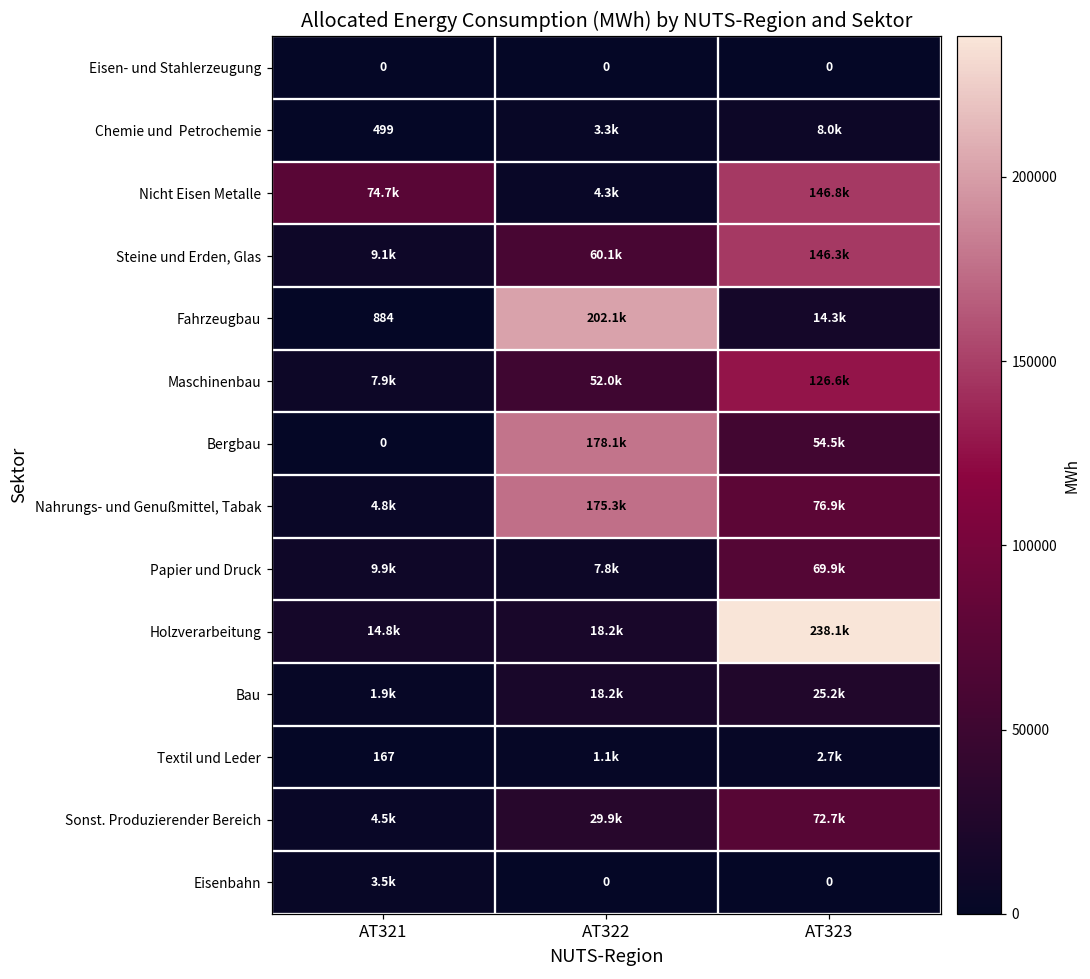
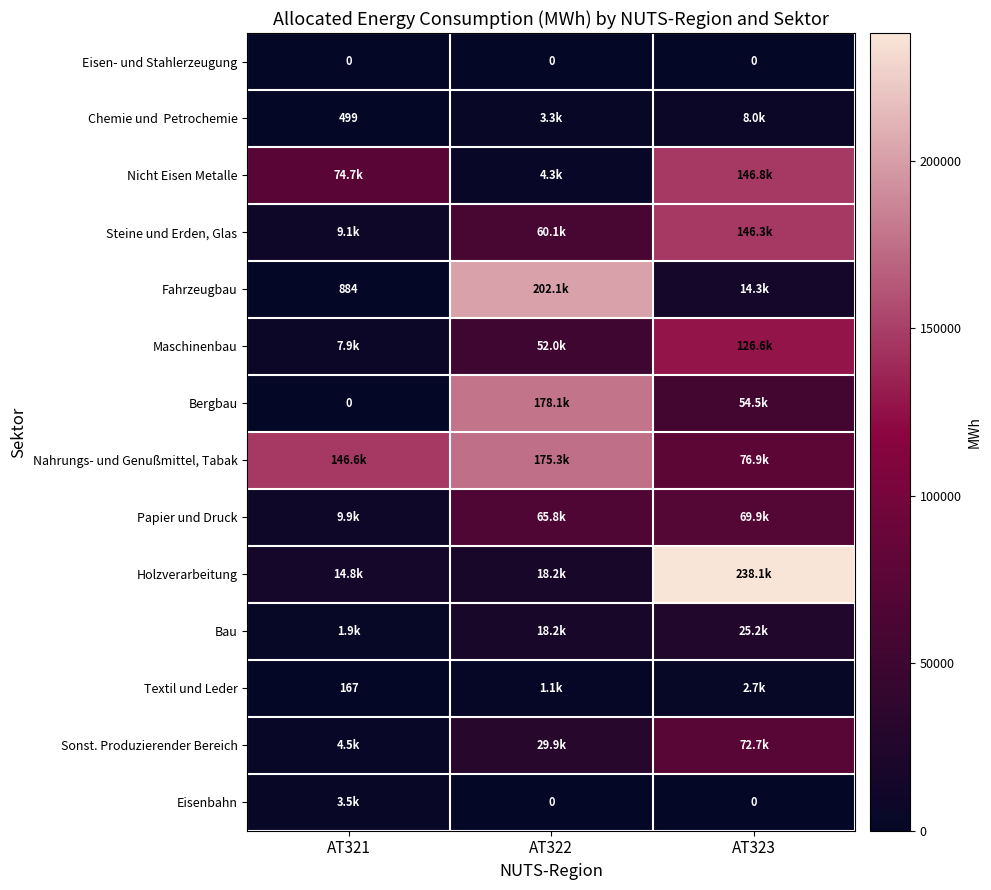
  {
    "Eisen- und Stahlerzeugung": {
      "AT321": "0",
      "AT322": "0",
      "AT323": "0"
    },
    "Chemie und Petrochemie": {
      "AT321": "499",
      "AT322": "3.3k",
      "AT323": "8.0k"
    },
    "Nicht Eisen Metalle": {
      "AT321": "74.7k",
      "AT322": "4.3k",
      "AT323": "146.8k"
    },
    "Steine und Erden, Glas": {
      "AT321": "9.1k",
      "AT322": "60.1k",
      "AT323": "146.3k"
    },
    "Fahrzeugbau": {
      "AT321": "884",
      "AT322": "202.1k",
      "AT323": "14.3k"
    },
    "Maschinenbau": {
      "AT321": "7.9k",
      "AT322": "52.0k",
      "AT323": "126.6k"
    },
    "Bergbau": {
      "AT321": "0",
      "AT322": "178.1k",
      "AT323": "54.5k"
    },
    "Nahrungs- und Genußmittel, Tabak": {
-     "AT321": "4.8k",
+     "AT321": "146.6k",
      "AT322": "175.3k",
      "AT323": "76.9k"
    },
    "Papier und Druck": {
      "AT321": "9.9k",
-     "AT322": "7.8k",
+     "AT322": "65.8k",
      "AT323": "69.9k"
    },
    "Holzverarbeitung": {
      "AT321": "14.8k",
      "AT322": "18.2k",
      "AT323": "238.1k"
    },
    "Bau": {
      "AT321": "1.9k",
      "AT322": "18.2k",
      "AT323": "25.2k"
    },
    "Textil und Leder": {
      "AT321": "167",
      "AT322": "1.1k",
      "AT323": "2.7k"
    },
    "Sonst. Produzierender Bereich": {
      "AT321": "4.5k",
      "AT322": "29.9k",
      "AT323": "72.7k"
    },
    "Eisenbahn": {
      "AT321": "3.5k",
      "AT322": "0",
      "AT323": "0"
    }
  }
